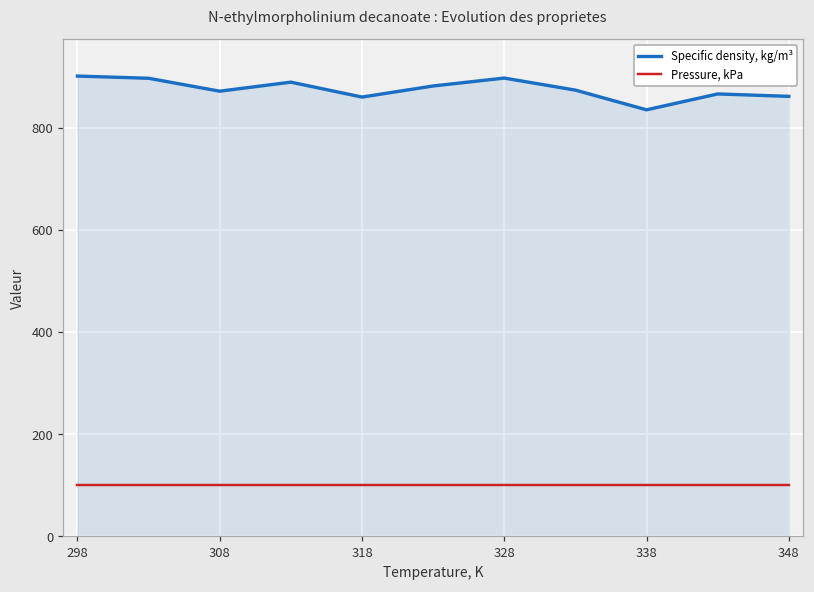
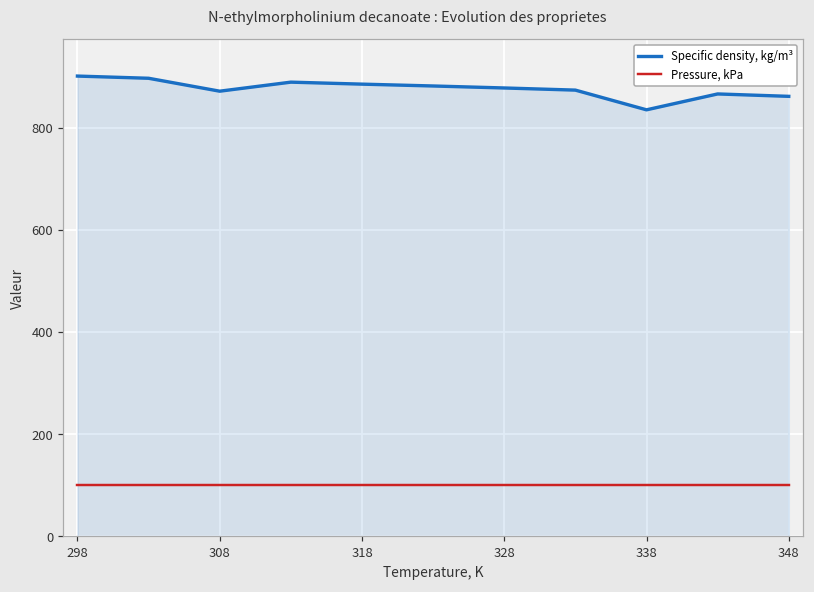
  {
    "Specific density, kg/m³": {
      "298": 900,
      "308": 870,
-     "318": 860,
-     "328": 900,
+     "318": 890,
+     "328": 880,
      "338": 840,
      "348": 860
    },
    "Pressure, kPa": {
      "298": 100,
      "308": 100,
      "318": 100,
      "328": 100,
      "338": 100,
      "348": 100
    }
  }
